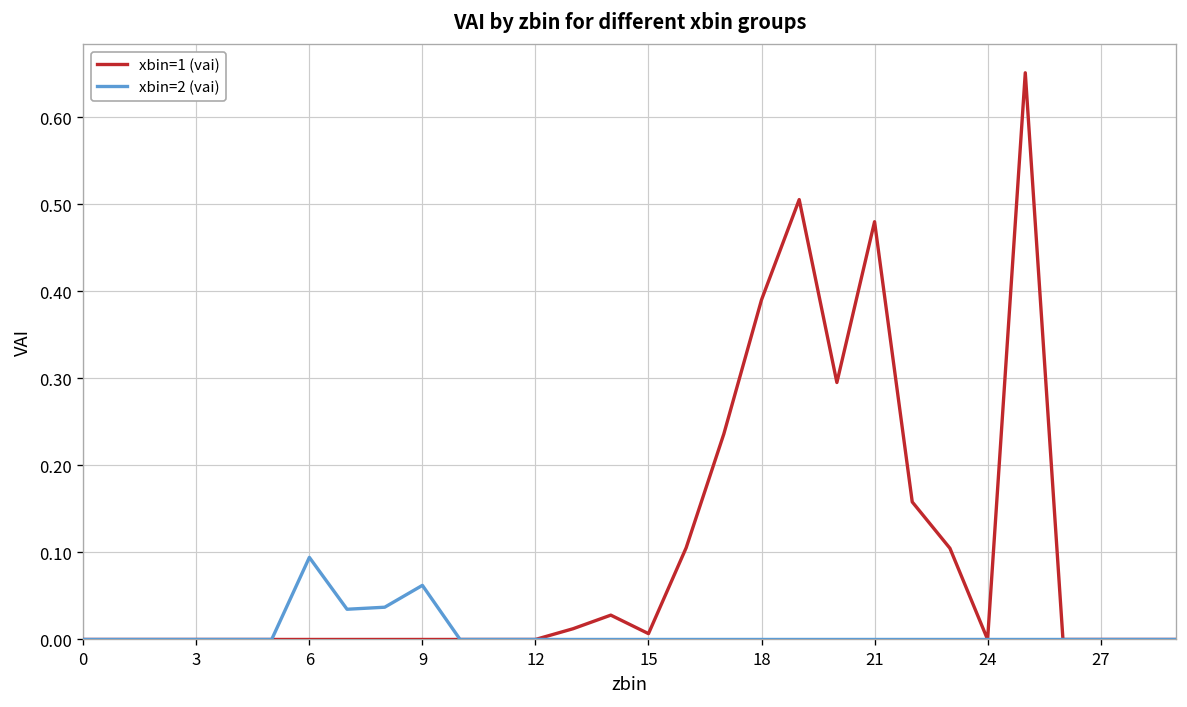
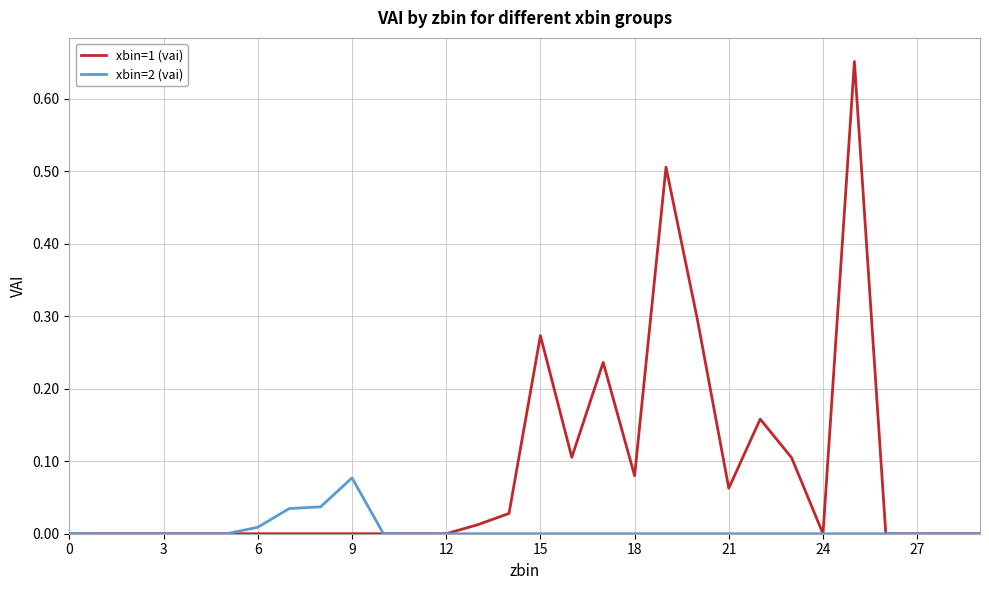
  {
    "xbin=1 (vai)": {
      "6": 0.00,
      "9": 0.00,
-     "15": 0.01,
-     "18": 0.39,
-     "21": 0.48
+     "15": 0.27,
+     "18": 0.08,
+     "21": 0.06
    },
    "xbin=2 (vai)": {
-     "6": 0.09,
-     "9": 0.06,
+     "6": 0.01,
+     "9": 0.08,
      "15": 0.00,
      "18": 0.00,
      "21": 0.00
    }
  }
